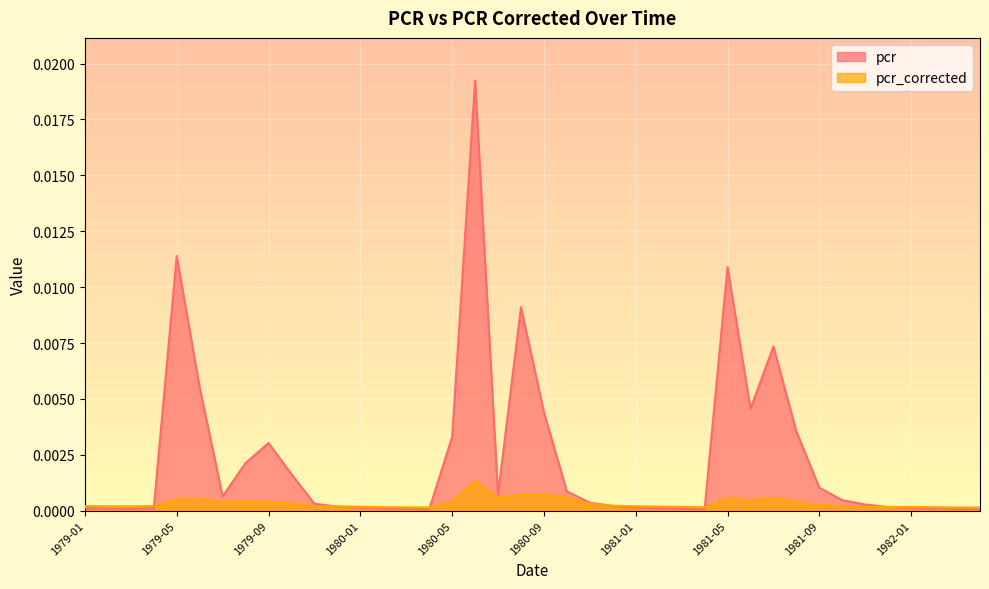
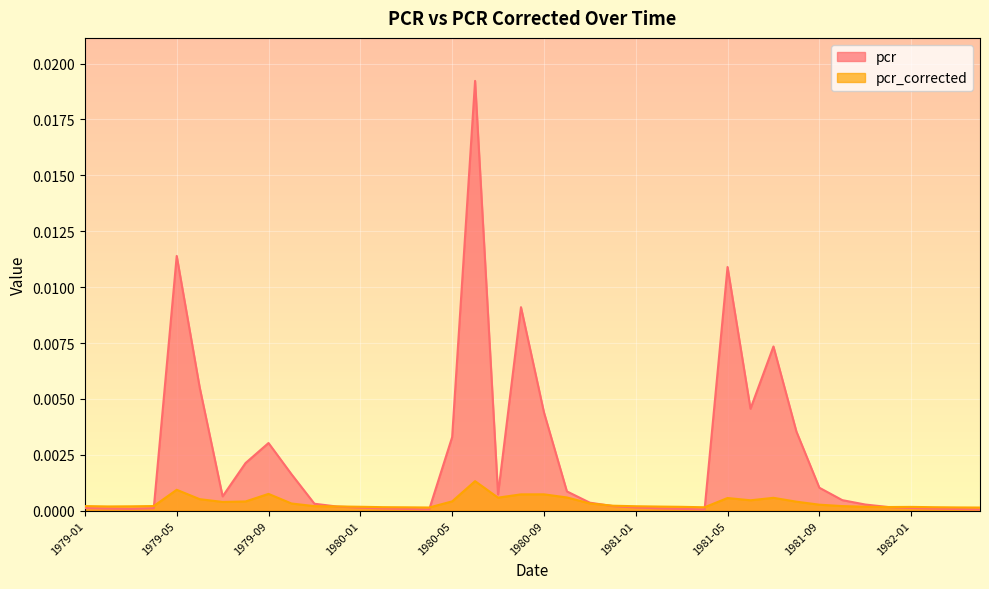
  {
    "pcr": {
      "1979-05": 0.0114,
      "1979-09": 0.0030,
      "1980-05": 0.0033,
      "1980-09": 0.0044,
      "1981-05": 0.0109,
      "1981-09": 0.0010
    },
    "pcr_corrected": {
-     "1979-05": 0.0005,
-     "1979-09": 0.0004,
+     "1979-05": 0.0009,
+     "1979-09": 0.0008,
      "1980-05": 0.0004,
      "1980-09": 0.0007,
      "1981-05": 0.0006,
      "1981-09": 0.0003
    }
  }
